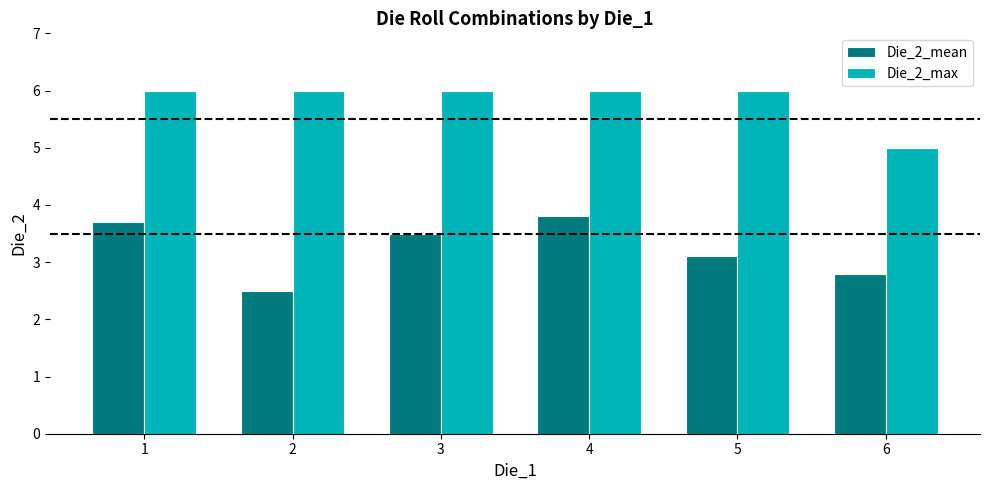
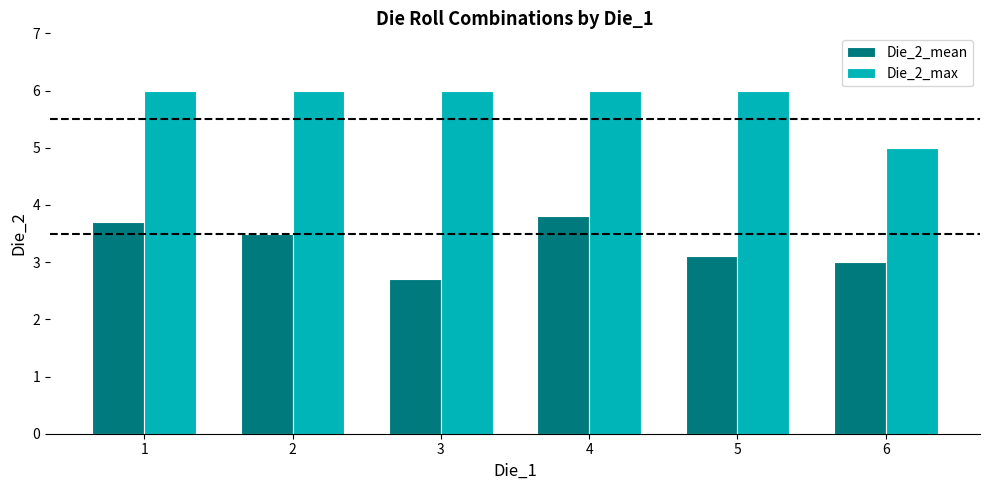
  {
    "Die_2_mean": {
      "1": 3.7,
-     "2": 2.5,
-     "3": 3.5,
+     "2": 3.5,
+     "3": 2.7,
      "4": 3.8,
      "5": 3.1,
-     "6": 2.8
+     "6": 3.0
    },
    "Die_2_max": {
      "1": 6.0,
      "2": 6.0,
      "3": 6.0,
      "4": 6.0,
      "5": 6.0,
      "6": 5.0
    }
  }
